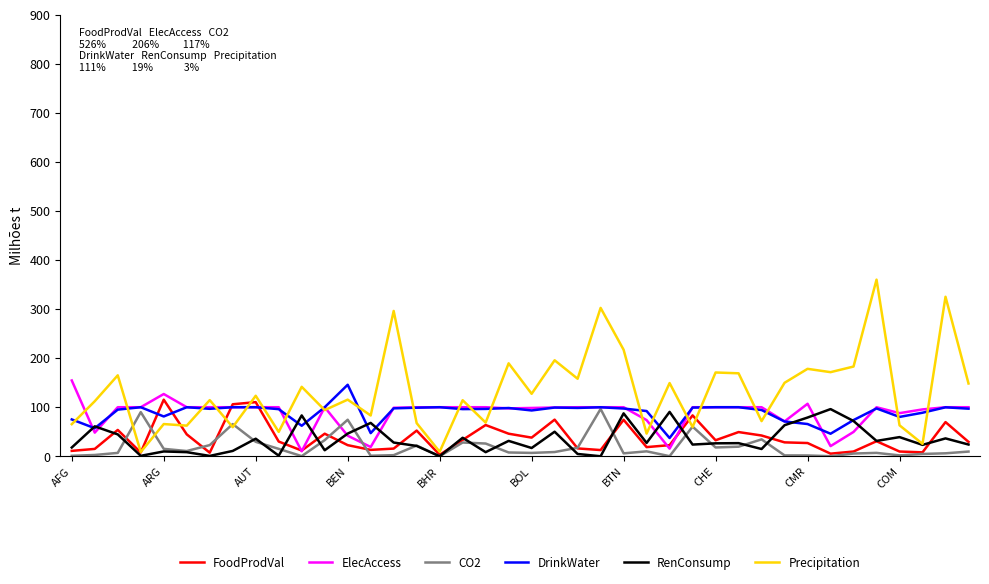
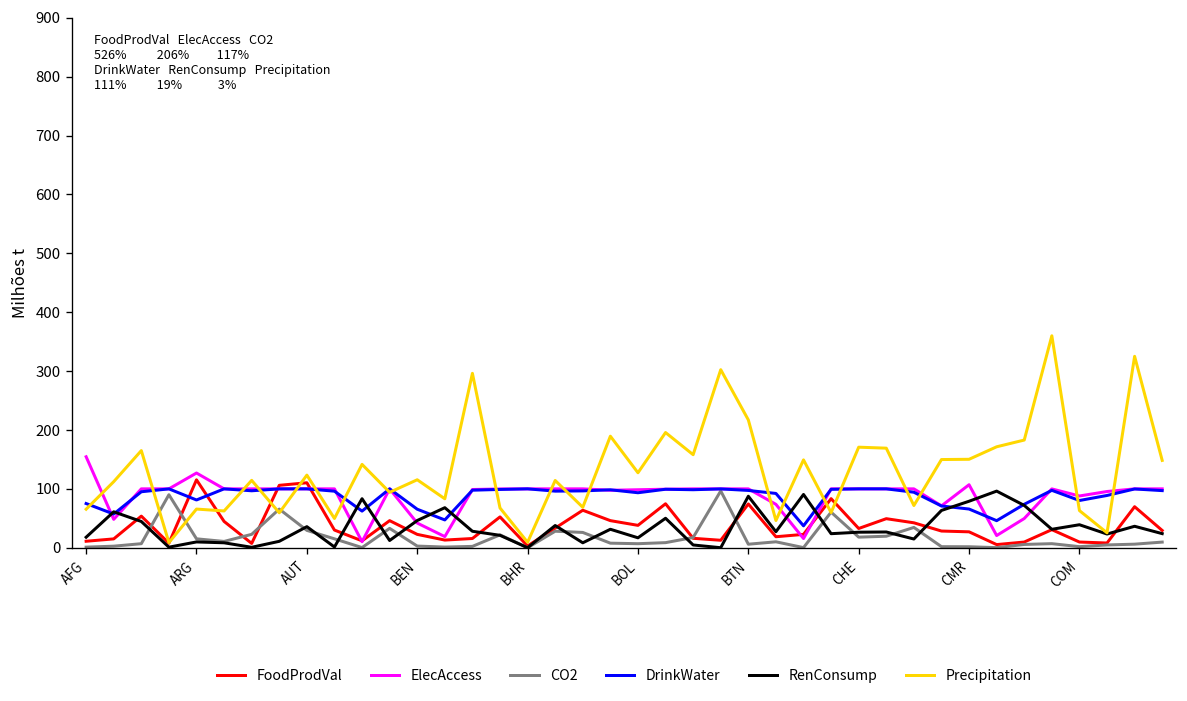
  {
    "FoodProdVal": {
      "AFG": 10,
      "ARG": 120,
      "AUT": 110,
      "BEN": 20,
      "BOL": 40,
      "BTN": 70,
      "CHE": 30,
      "CMR": 30,
      "COM": 10
    },
    "ElecAccess": {
      "AFG": 150,
      "ARG": 130,
      "CMR": 110,
      "COM": 90
    },
    "CO2": {
      "AFG": 0,
      "ARG": 20,
      "AUT": 30,
-     "BEN": 70,
+     "BEN": 0,
      "BOL": 10,
      "BTN": 10,
      "CHE": 20,
      "CMR": 0,
      "COM": 0
    },
    "DrinkWater": {
      "AFG": 80,
      "ARG": 80,
-     "BEN": 150,
+     "BEN": 70,
      "CMR": 70,
      "COM": 80
    },
    "RenConsump": {
      "AFG": 20,
      "ARG": 10,
      "AUT": 40,
      "BOL": 20,
      "BTN": 90,
      "CHE": 30,
      "CMR": 80,
      "COM": 40
    },
    "Precipitation": {
      "AFG": 70,
      "ARG": 70,
      "AUT": 120,
      "BEN": 120,
      "BHR": 10,
      "BOL": 130,
      "BTN": 220,
      "CHE": 170,
-     "CMR": 180,
+     "CMR": 150,
      "COM": 60
    }
  }
